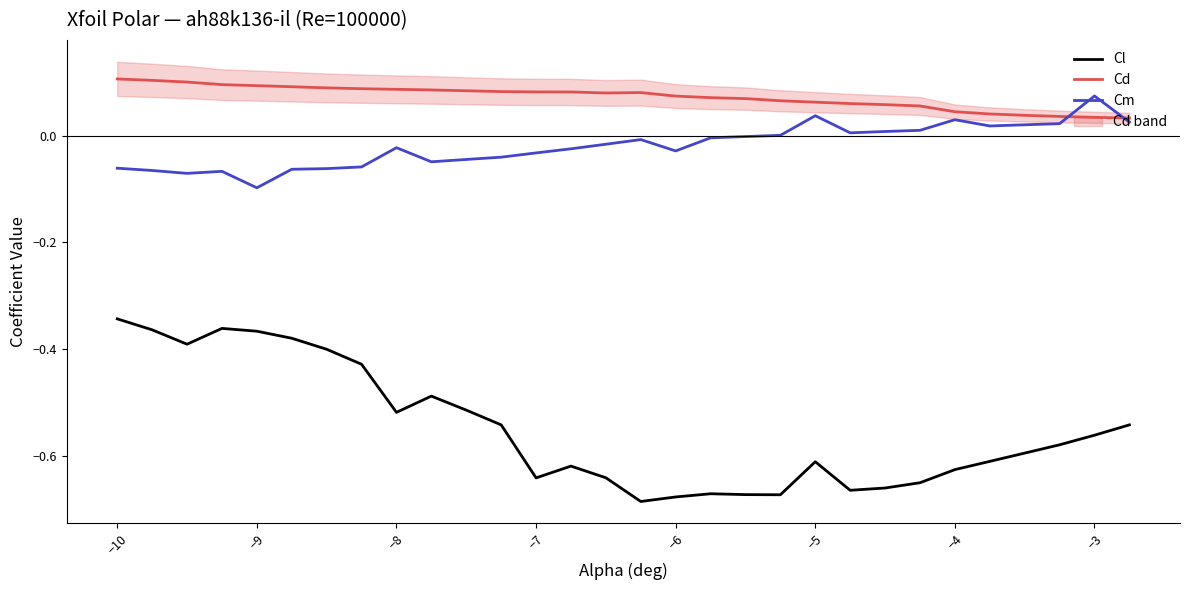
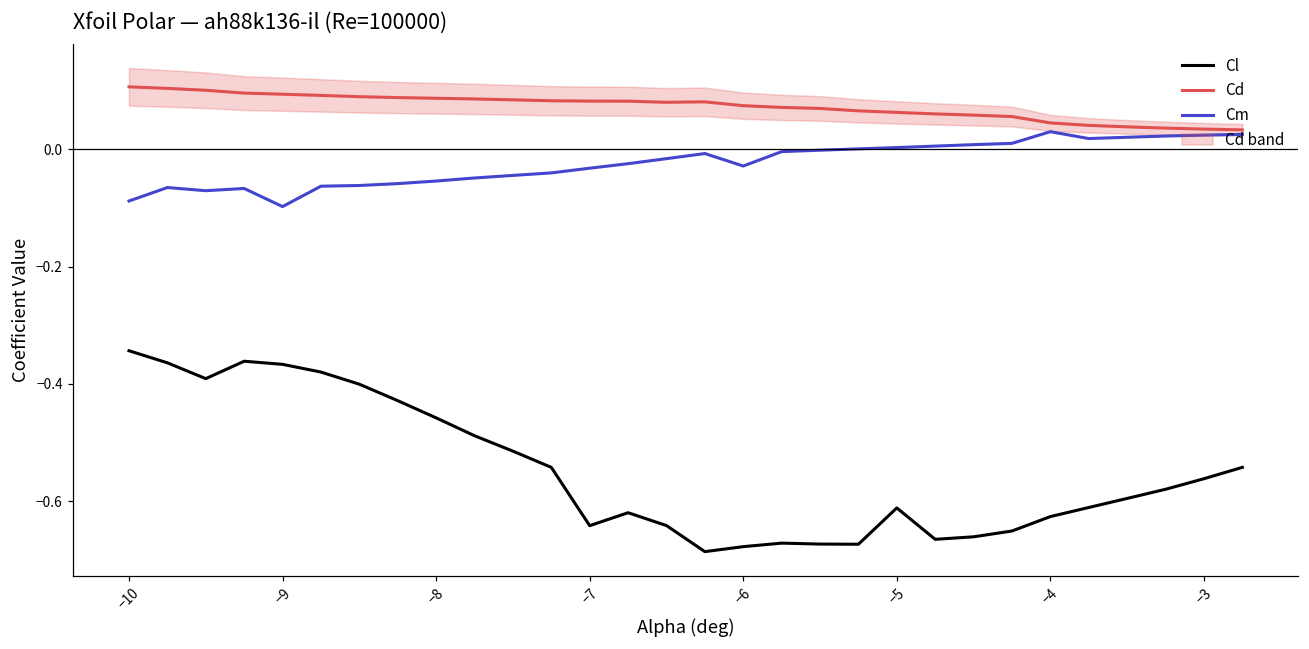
  {
    "Cl": {
      "−10": -0.34,
      "−9": -0.37,
-     "−8": -0.52,
+     "−8": -0.46,
      "−7": -0.64,
      "−6": -0.68,
      "−5": -0.61,
      "−4": -0.63,
      "−3": -0.56
    },
    "Cm": {
-     "−10": -0.06,
+     "−10": -0.09,
      "−9": -0.10,
-     "−8": -0.02,
+     "−8": -0.05,
      "−7": -0.03,
      "−6": -0.03,
-     "−5": 0.04,
+     "−5": 0.00,
      "−4": 0.03,
-     "−3": 0.07
+     "−3": 0.02
    }
  }
